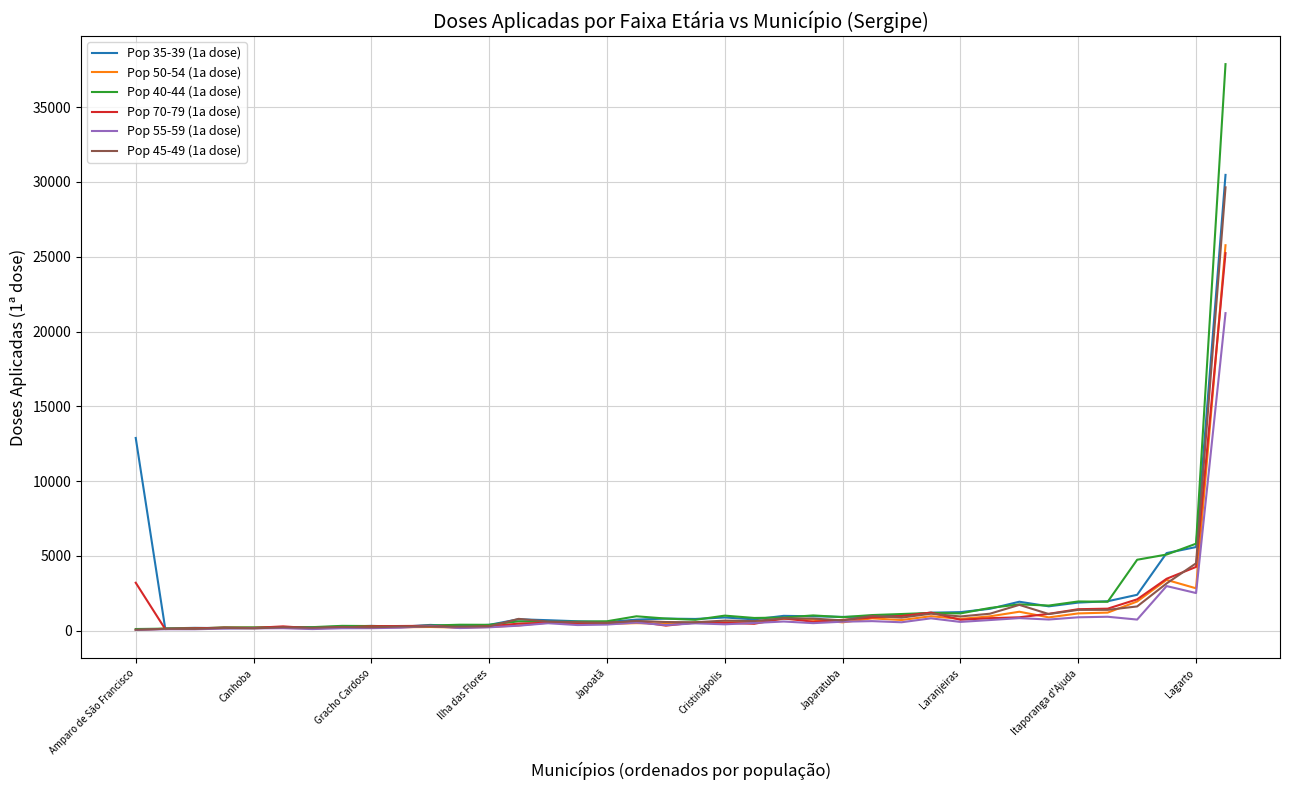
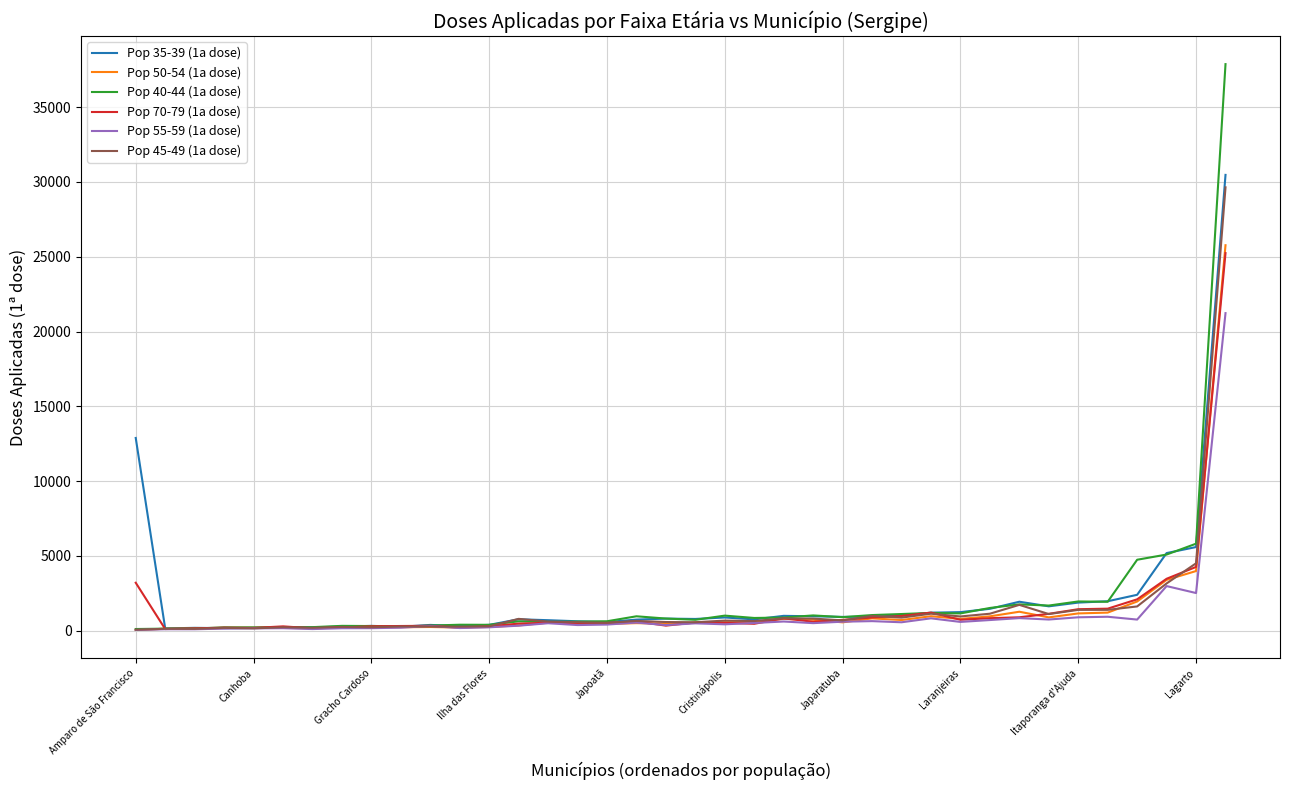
  {
    "Pop 35-39 (1a dose)": {
      "Amparo de São Francisco": 12900,
      "Lagarto": 5600
    },
    "Pop 50-54 (1a dose)": {
-     "Lagarto": 2800
+     "Lagarto": 4000
    },
    "Pop 40-44 (1a dose)": {
      "Lagarto": 5800
    },
    "Pop 70-79 (1a dose)": {
      "Amparo de São Francisco": 3200,
      "Lagarto": 4300
    },
    "Pop 55-59 (1a dose)": {
      "Lagarto": 2500
    },
    "Pop 45-49 (1a dose)": {
      "Lagarto": 4500
    }
  }
